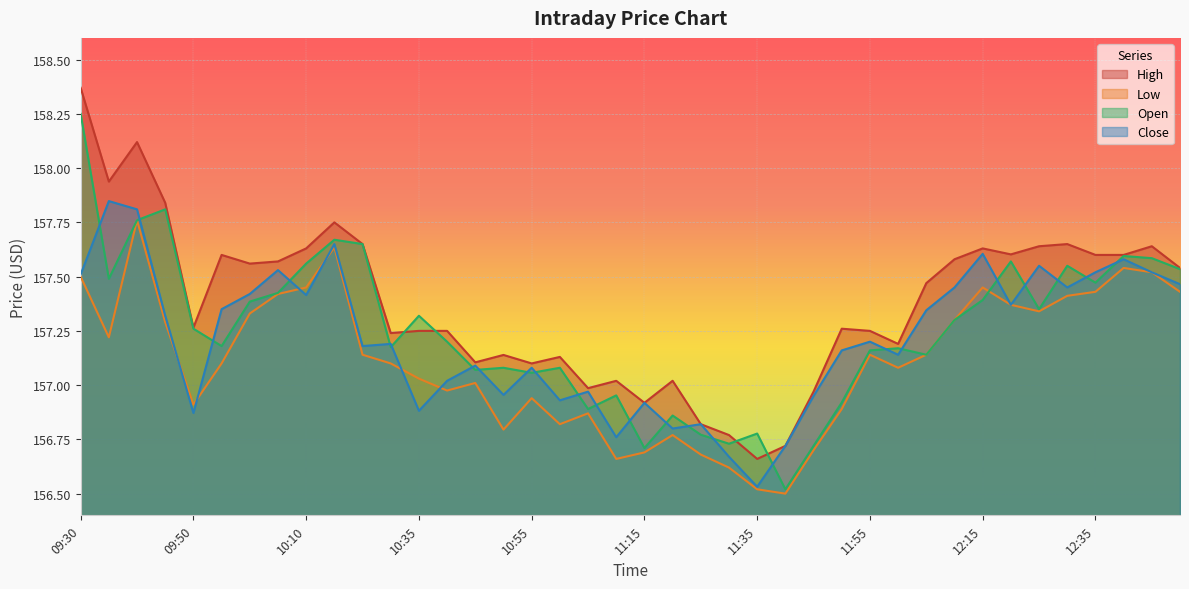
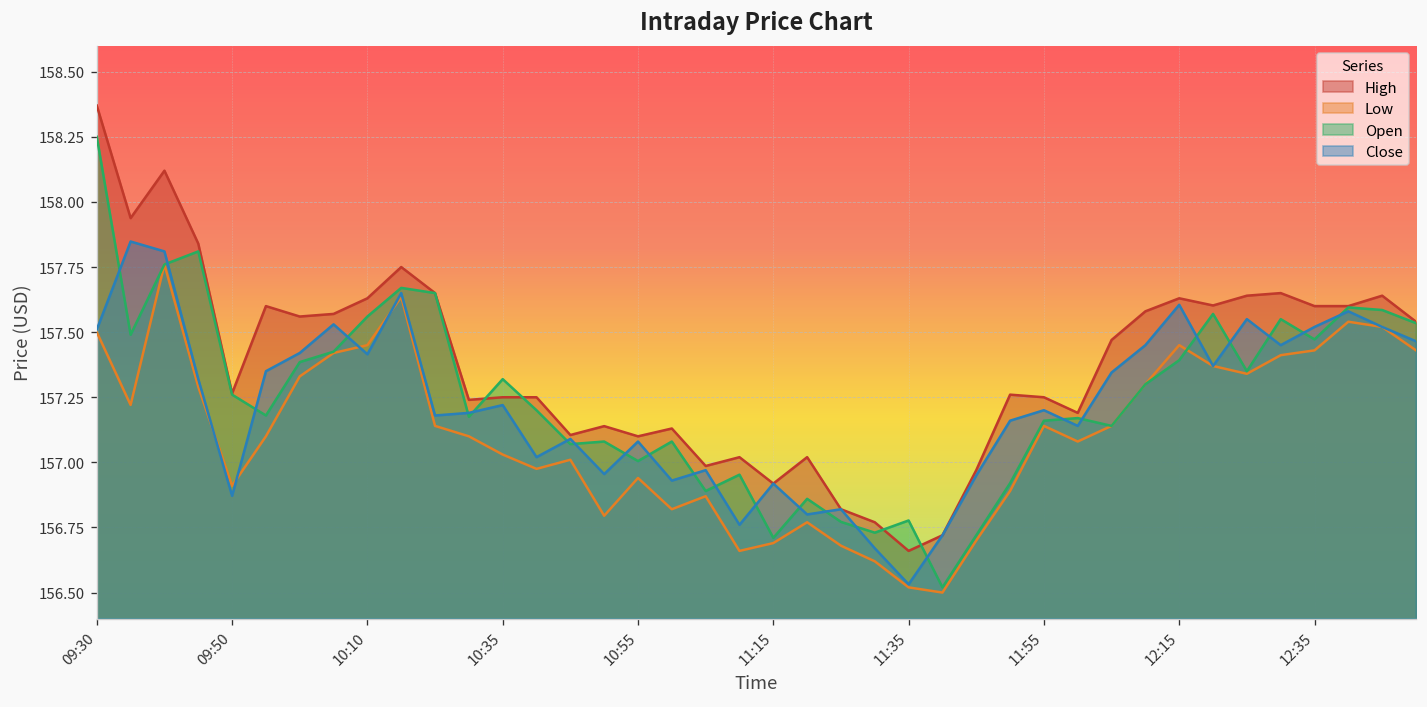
  {
    "Open": {
      "09:30": 158.25,
      "10:10": 157.56,
      "10:35": 157.32,
-     "10:55": 157.06,
+     "10:55": 157.01,
      "11:15": 156.71,
      "11:35": 156.78,
      "11:55": 157.16,
      "12:15": 157.39,
      "12:35": 157.47
    },
    "Close": {
      "09:50": 156.87,
      "10:10": 157.42,
-     "10:35": 156.88,
+     "10:35": 157.22,
      "10:55": 157.08,
      "11:35": 156.53,
      "11:55": 157.20,
      "12:15": 157.60,
      "12:35": 157.52
    }
  }
